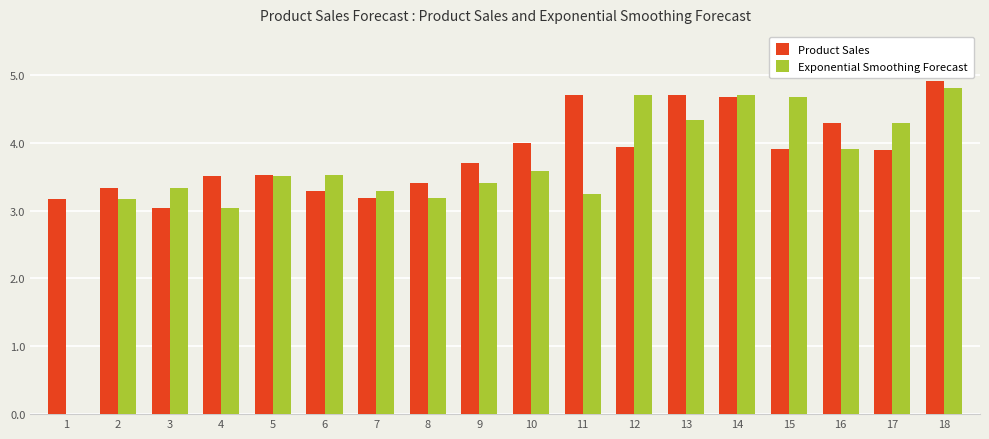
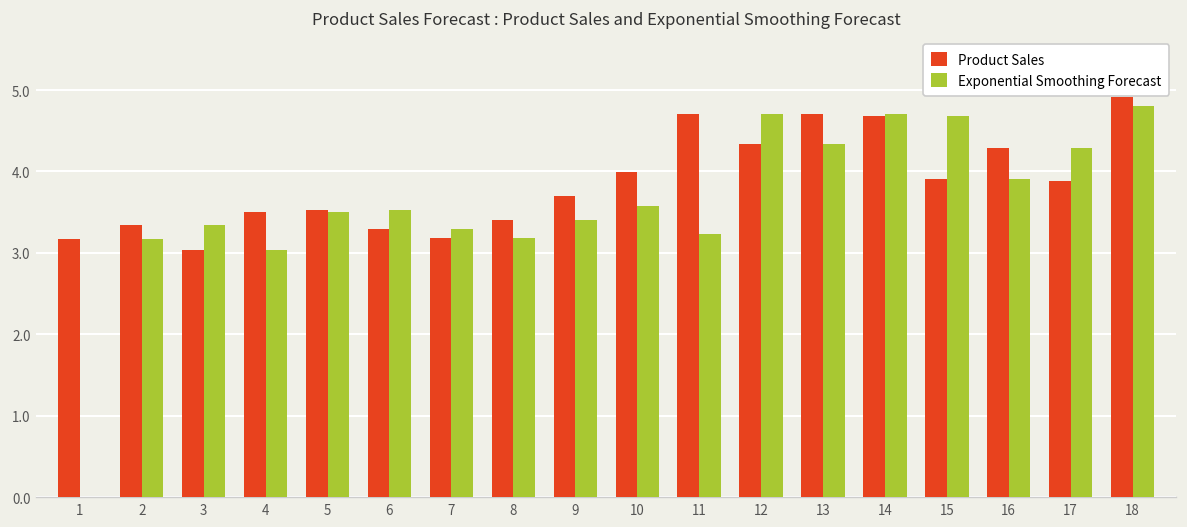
  {
    "Product Sales": {
      "1": 3.2,
      "2": 3.3,
      "3": 3.0,
      "4": 3.5,
      "5": 3.5,
      "6": 3.3,
      "7": 3.2,
      "8": 3.4,
      "9": 3.7,
      "10": 4.0,
      "11": 4.7,
-     "12": 3.9,
+     "12": 4.3,
      "13": 4.7,
      "14": 4.7,
      "15": 3.9,
      "16": 4.3,
      "17": 3.9,
      "18": 4.9
    },
    "Exponential Smoothing Forecast": {
      "1": 0.0,
      "2": 3.2,
      "3": 3.3,
      "4": 3.0,
      "5": 3.5,
      "6": 3.5,
      "7": 3.3,
      "8": 3.2,
      "9": 3.4,
      "10": 3.6,
      "11": 3.2,
      "12": 4.7,
      "13": 4.3,
      "14": 4.7,
      "15": 4.7,
      "16": 3.9,
      "17": 4.3,
      "18": 4.8
    }
  }
